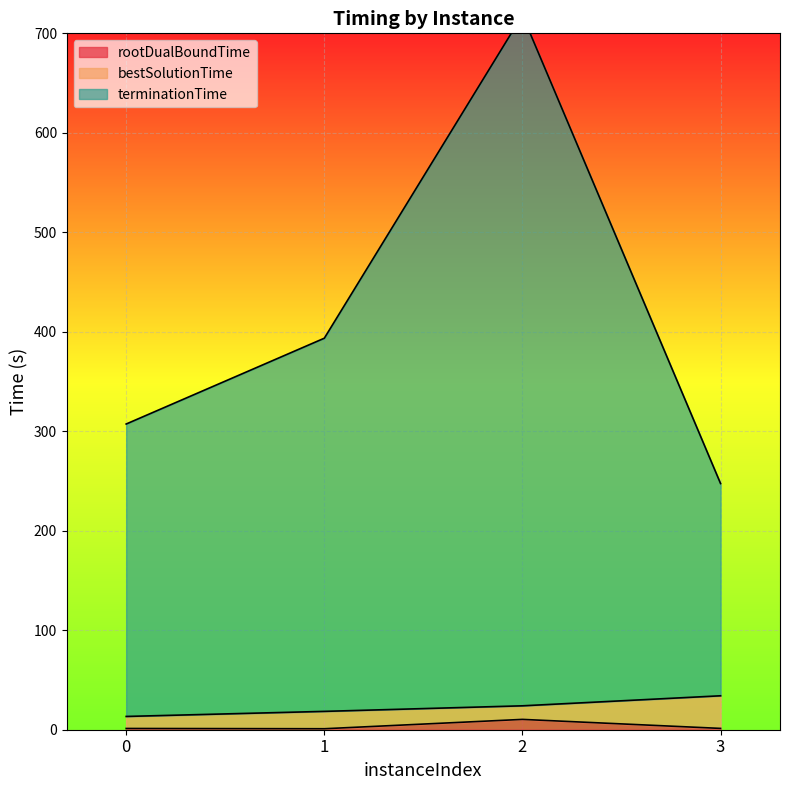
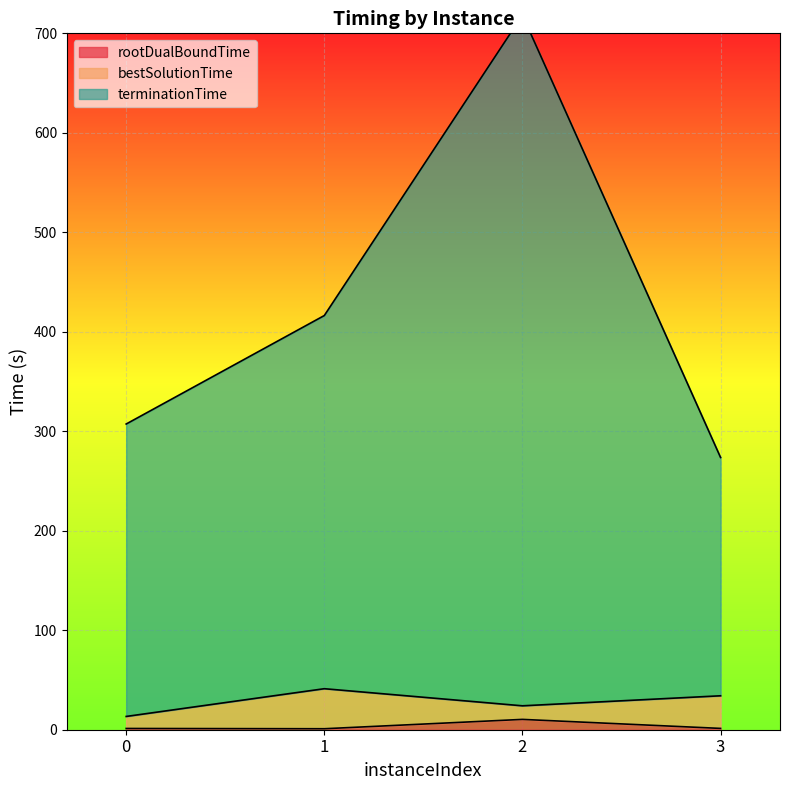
  {
    "rootDualBoundTime": {
      "0": 0,
      "1": 0,
      "2": 10,
      "3": 0
    },
    "bestSolutionTime": {
      "0": 10,
-     "1": 20,
+     "1": 40,
      "2": 10,
      "3": 30
    },
    "terminationTime": {
      "0": 290,
      "1": 380,
-     "3": 210
+     "3": 240
    }
  }
